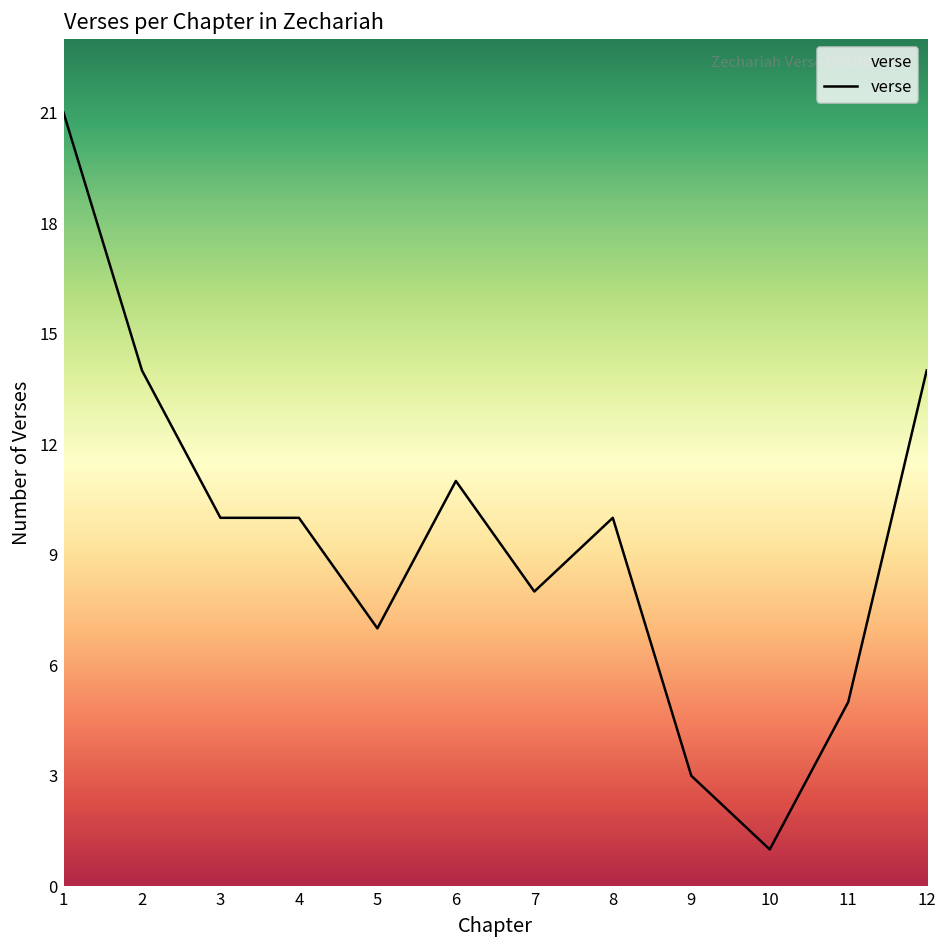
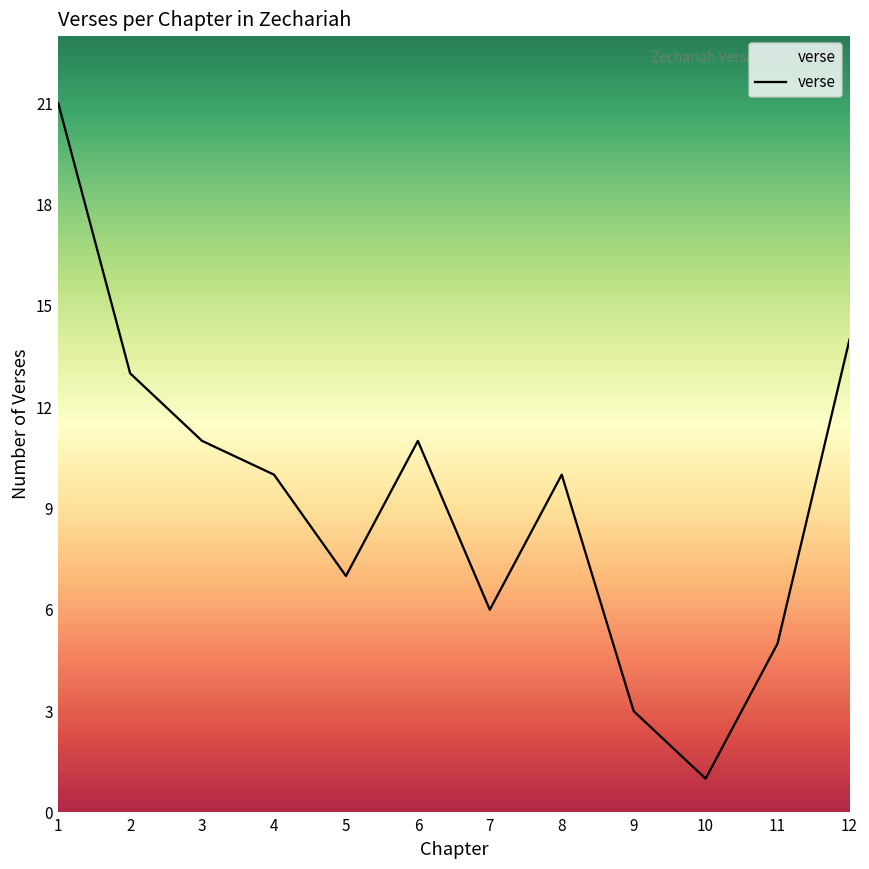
  {
    "1": 21,
-   "2": 14,
-   "3": 10,
+   "2": 13,
+   "3": 11,
    "4": 10,
    "5": 7,
    "6": 11,
-   "7": 8,
+   "7": 6,
    "8": 10,
    "9": 3,
    "10": 1,
    "11": 5,
    "12": 14
  }
